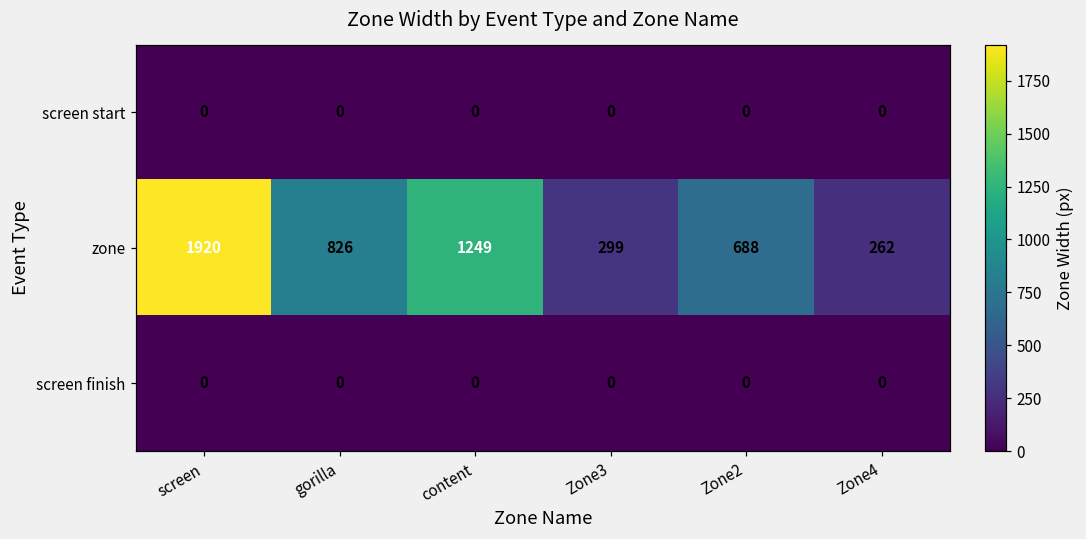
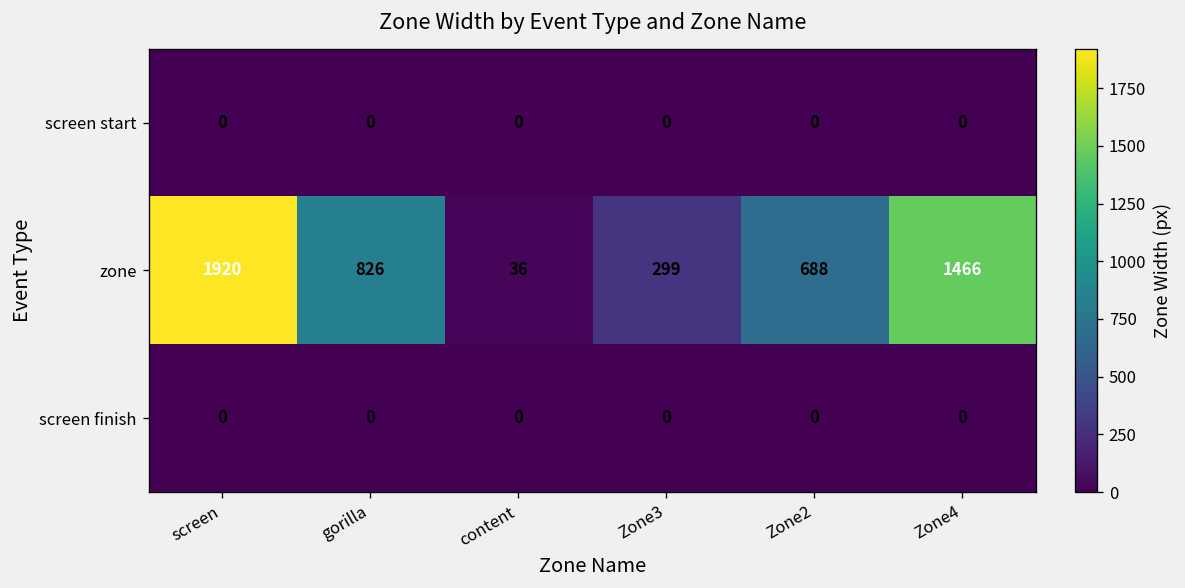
  {
    "screen start": {
      "screen": 0,
      "gorilla": 0,
      "content": 0,
      "Zone3": 0,
      "Zone2": 0,
      "Zone4": 0
    },
    "zone": {
      "screen": 1920,
      "gorilla": 826,
-     "content": 1249,
+     "content": 36,
      "Zone3": 299,
      "Zone2": 688,
-     "Zone4": 262
+     "Zone4": 1466
    },
    "screen finish": {
      "screen": 0,
      "gorilla": 0,
      "content": 0,
      "Zone3": 0,
      "Zone2": 0,
      "Zone4": 0
    }
  }
